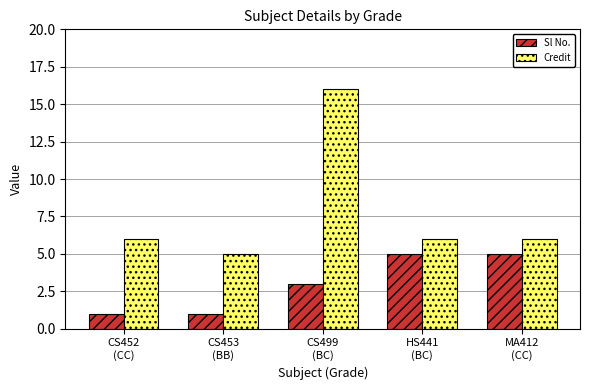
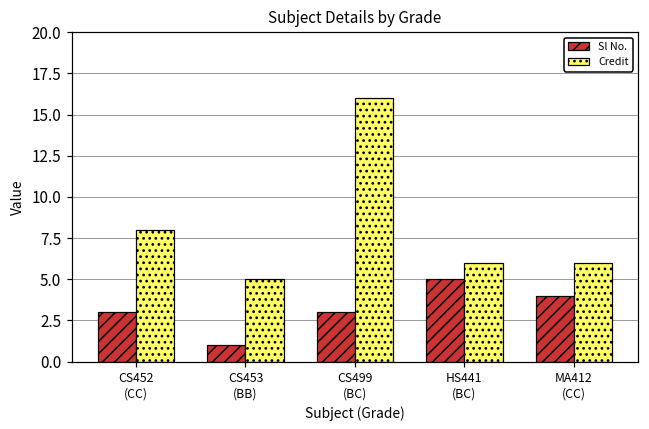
  {
    "Sl No.": {
-     "CS452 (CC)": 1,
+     "CS452 (CC)": 3,
      "CS453 (BB)": 1,
      "CS499 (BC)": 3,
      "HS441 (BC)": 5,
-     "MA412 (CC)": 5
+     "MA412 (CC)": 4
    },
    "Credit": {
-     "CS452 (CC)": 6,
+     "CS452 (CC)": 8,
      "CS453 (BB)": 5,
      "CS499 (BC)": 16,
      "HS441 (BC)": 6,
      "MA412 (CC)": 6
    }
  }
